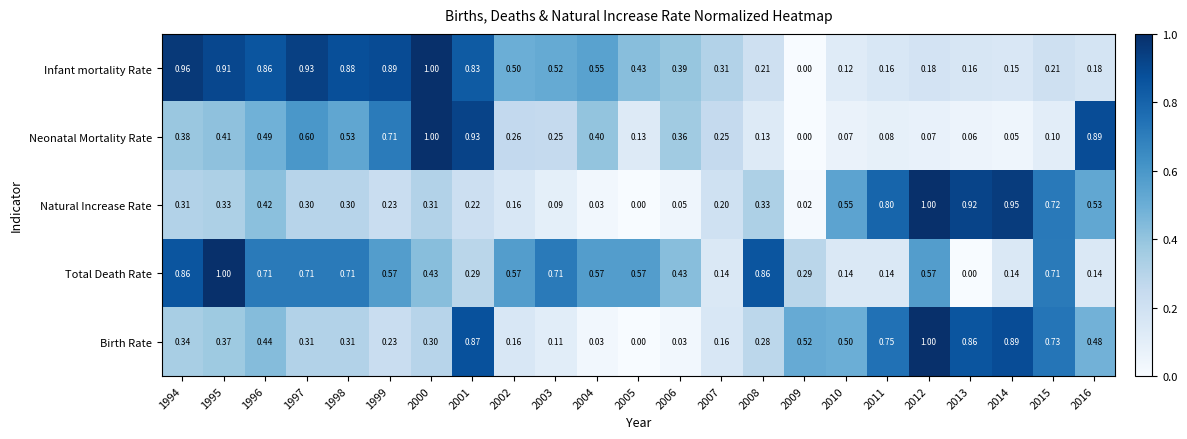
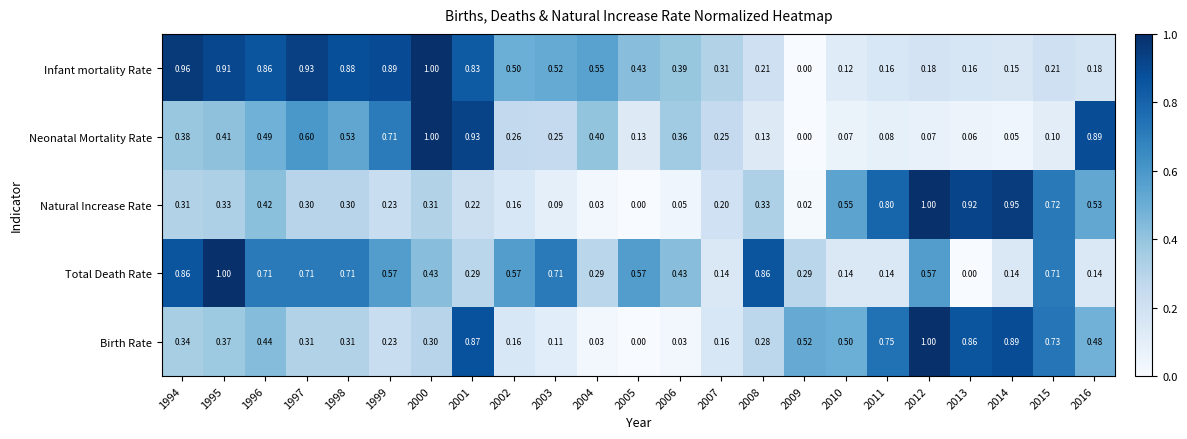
  {
    "Infant mortality Rate": {
      "1994": 0.96,
      "1995": 0.91,
      "1996": 0.86,
      "1997": 0.93,
      "1998": 0.88,
      "1999": 0.89,
      "2000": 1.00,
      "2001": 0.83,
      "2002": 0.50,
      "2003": 0.52,
      "2004": 0.55,
      "2005": 0.43,
      "2006": 0.39,
      "2007": 0.31,
      "2008": 0.21,
      "2009": 0.00,
      "2010": 0.12,
      "2011": 0.16,
      "2012": 0.18,
      "2013": 0.16,
      "2014": 0.15,
      "2015": 0.21,
      "2016": 0.18
    },
    "Neonatal Mortality Rate": {
      "1994": 0.38,
      "1995": 0.41,
      "1996": 0.49,
      "1997": 0.60,
      "1998": 0.53,
      "1999": 0.71,
      "2000": 1.00,
      "2001": 0.93,
      "2002": 0.26,
      "2003": 0.25,
      "2004": 0.40,
      "2005": 0.13,
      "2006": 0.36,
      "2007": 0.25,
      "2008": 0.13,
      "2009": 0.00,
      "2010": 0.07,
      "2011": 0.08,
      "2012": 0.07,
      "2013": 0.06,
      "2014": 0.05,
      "2015": 0.10,
      "2016": 0.89
    },
    "Natural Increase Rate": {
      "1994": 0.31,
      "1995": 0.33,
      "1996": 0.42,
      "1997": 0.30,
      "1998": 0.30,
      "1999": 0.23,
      "2000": 0.31,
      "2001": 0.22,
      "2002": 0.16,
      "2003": 0.09,
      "2004": 0.03,
      "2005": 0.00,
      "2006": 0.05,
      "2007": 0.20,
      "2008": 0.33,
      "2009": 0.02,
      "2010": 0.55,
      "2011": 0.80,
      "2012": 1.00,
      "2013": 0.92,
      "2014": 0.95,
      "2015": 0.72,
      "2016": 0.53
    },
    "Total Death Rate": {
      "1994": 0.86,
      "1995": 1.00,
      "1996": 0.71,
      "1997": 0.71,
      "1998": 0.71,
      "1999": 0.57,
      "2000": 0.43,
      "2001": 0.29,
      "2002": 0.57,
      "2003": 0.71,
-     "2004": 0.57,
+     "2004": 0.29,
      "2005": 0.57,
      "2006": 0.43,
      "2007": 0.14,
      "2008": 0.86,
      "2009": 0.29,
      "2010": 0.14,
      "2011": 0.14,
      "2012": 0.57,
      "2013": 0.00,
      "2014": 0.14,
      "2015": 0.71,
      "2016": 0.14
    },
    "Birth Rate": {
      "1994": 0.34,
      "1995": 0.37,
      "1996": 0.44,
      "1997": 0.31,
      "1998": 0.31,
      "1999": 0.23,
      "2000": 0.30,
      "2001": 0.87,
      "2002": 0.16,
      "2003": 0.11,
      "2004": 0.03,
      "2005": 0.00,
      "2006": 0.03,
      "2007": 0.16,
      "2008": 0.28,
      "2009": 0.52,
      "2010": 0.50,
      "2011": 0.75,
      "2012": 1.00,
      "2013": 0.86,
      "2014": 0.89,
      "2015": 0.73,
      "2016": 0.48
    }
  }
